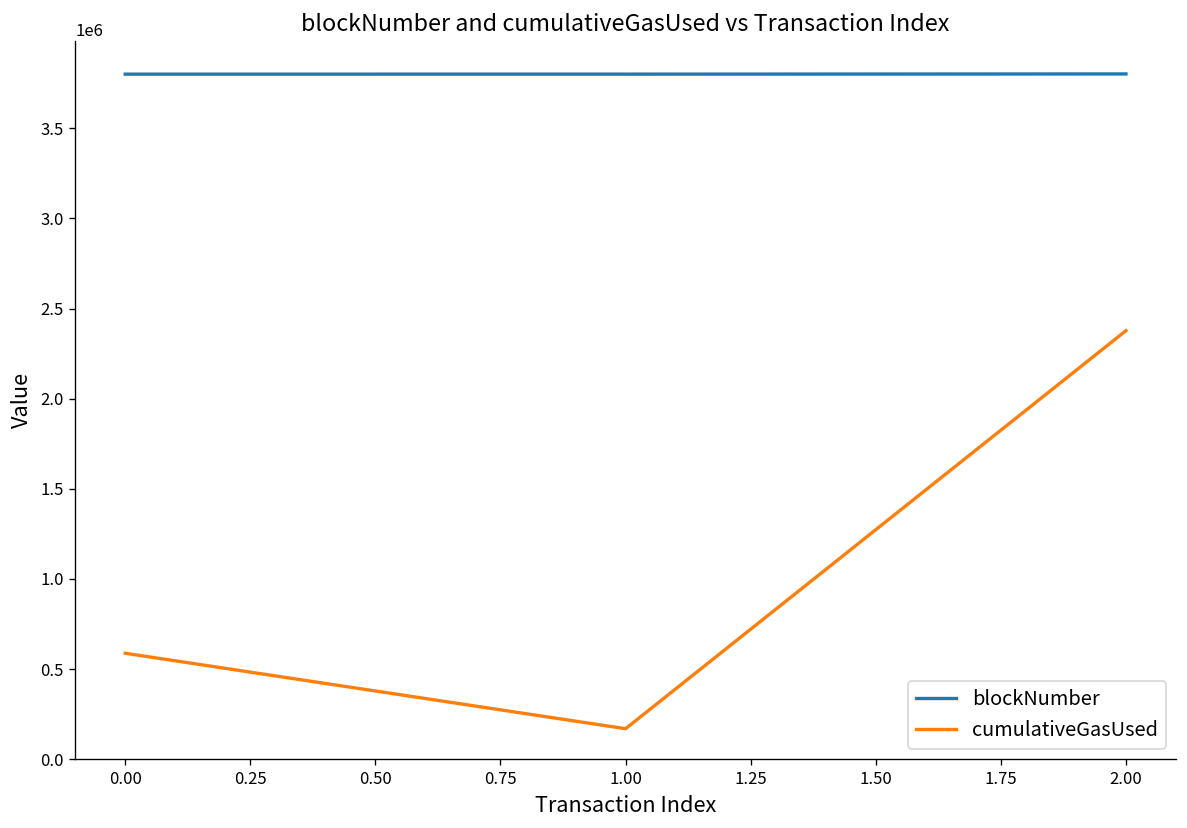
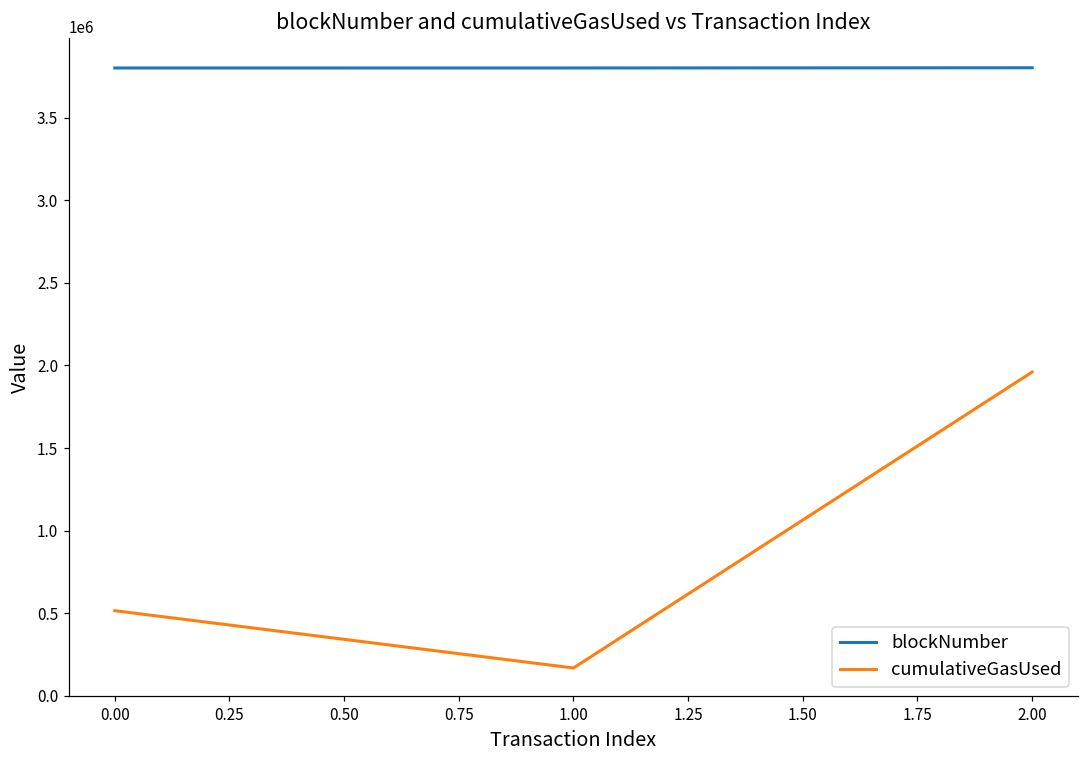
  {
    "blockNumber": {
      "0.00": 3800000,
      "1.00": 3800000,
      "2.00": 3800000
    },
    "cumulativeGasUsed": {
-     "0.00": 590000,
+     "0.00": 520000,
      "1.00": 170000,
-     "2.00": 2380000
+     "2.00": 1960000
    }
  }
